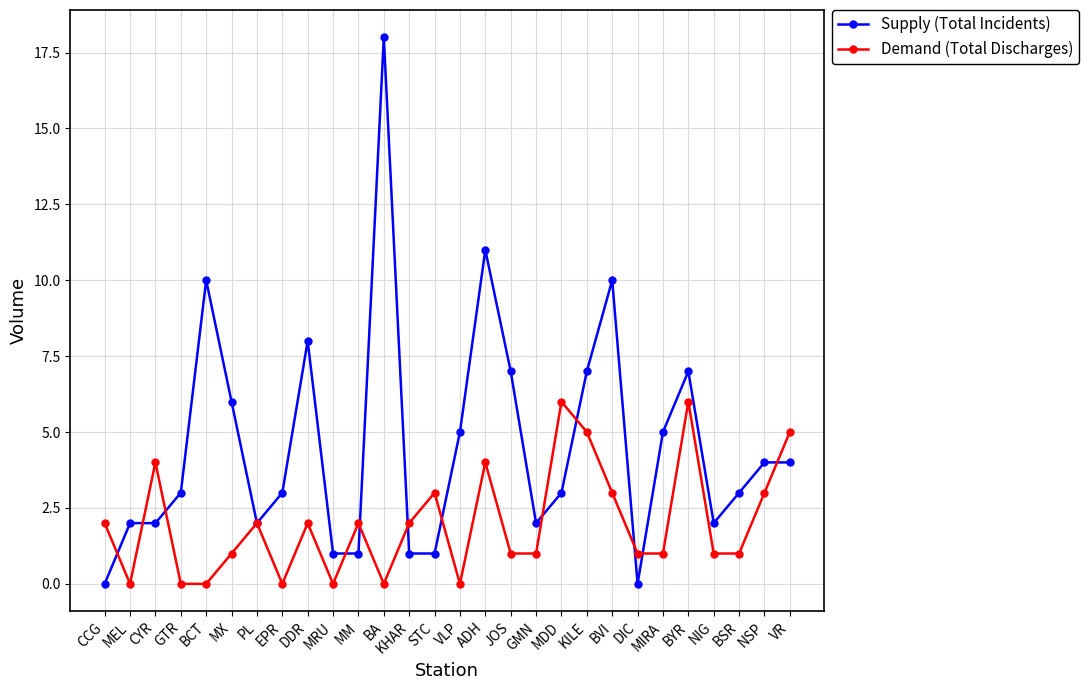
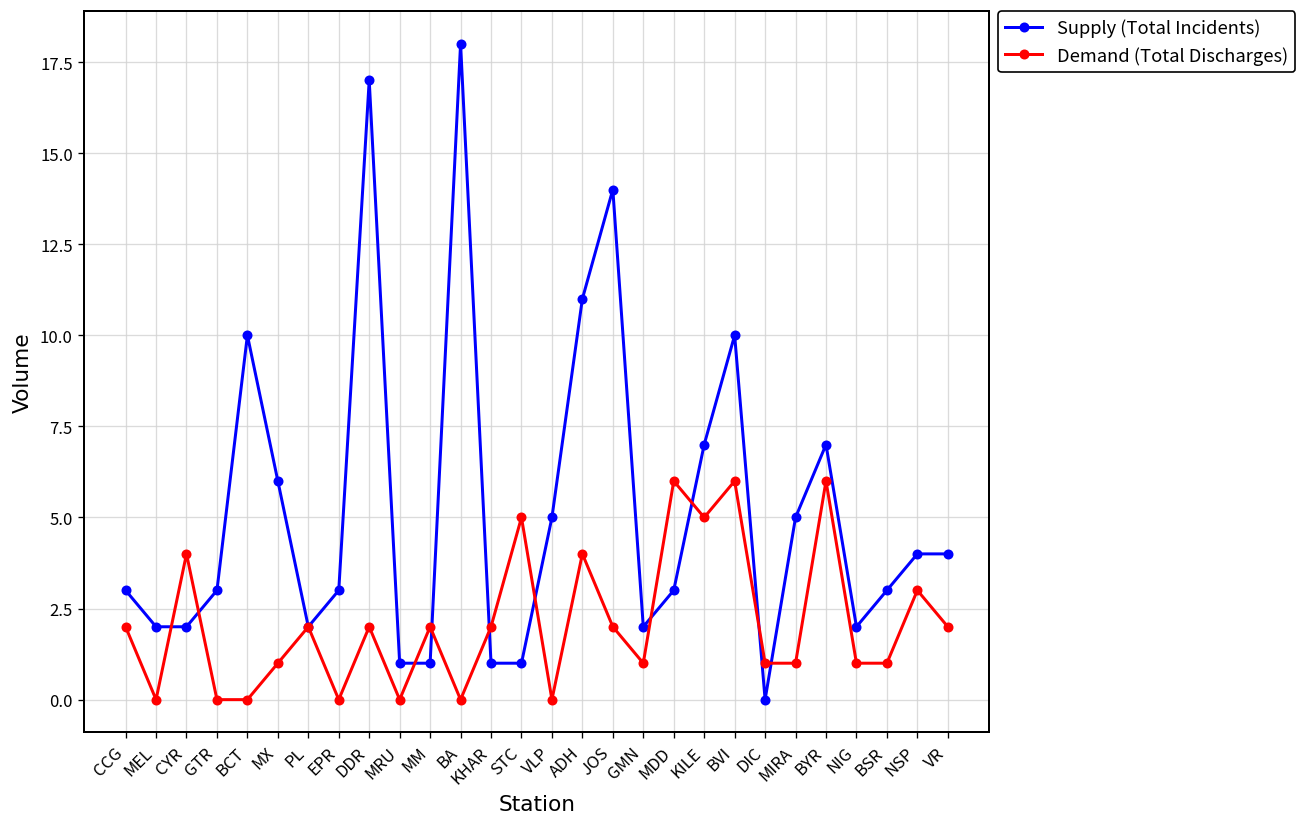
  {
    "Supply (Total Incidents)": {
-     "CCG": 0,
+     "CCG": 3,
      "MEL": 2,
      "CYR": 2,
      "GTR": 3,
      "BCT": 10,
      "MX": 6,
      "EPR": 3,
-     "DDR": 8,
+     "DDR": 17,
      "MRU": 1,
      "MM": 1,
      "BA": 18,
      "KHAR": 1,
      "STC": 1,
      "VLP": 5,
      "ADH": 11,
-     "JOS": 7,
+     "JOS": 14,
      "GMN": 2,
      "MDD": 3,
      "KILE": 7,
      "BVI": 10,
      "DIC": 0,
      "MIRA": 5,
      "BYR": 7,
      "NIG": 2,
      "BSR": 3,
      "NSP": 4,
      "VR": 4
    },
    "Demand (Total Discharges)": {
      "CCG": 2,
      "MEL": 0,
      "CYR": 4,
      "GTR": 0,
      "BCT": 0,
      "MX": 1,
      "EPR": 0,
      "DDR": 2,
      "MRU": 0,
      "MM": 2,
      "BA": 0,
      "KHAR": 2,
-     "STC": 3,
+     "STC": 5,
      "VLP": 0,
      "ADH": 4,
-     "JOS": 1,
+     "JOS": 2,
      "GMN": 1,
      "MDD": 6,
      "KILE": 5,
-     "BVI": 3,
+     "BVI": 6,
      "DIC": 1,
      "MIRA": 1,
      "BYR": 6,
      "NIG": 1,
      "BSR": 1,
      "NSP": 3,
-     "VR": 5
+     "VR": 2
    }
  }
